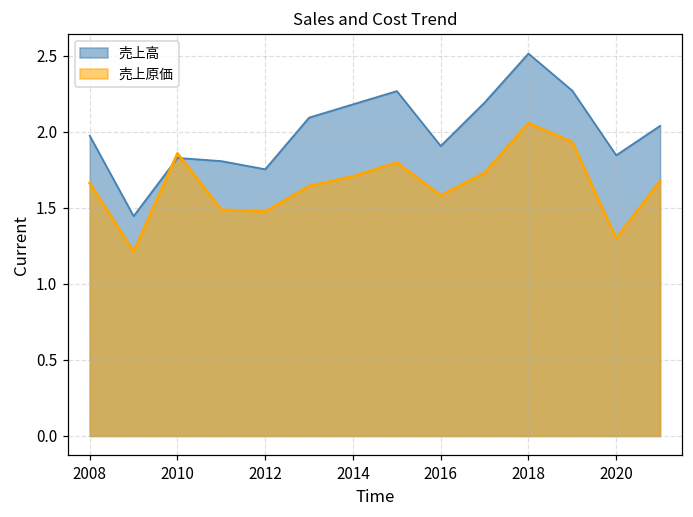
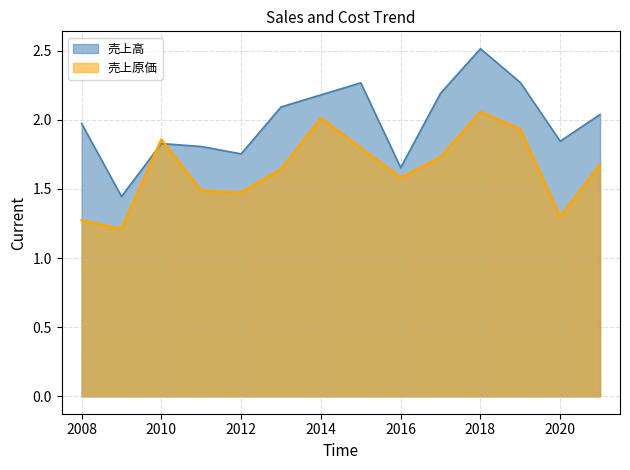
  {
    "売上高": {
      "2008": 1.97,
      "2010": 1.83,
      "2012": 1.75,
      "2014": 2.18,
-     "2016": 1.91,
+     "2016": 1.65,
      "2018": 2.51,
      "2020": 1.85
    },
    "売上原価": {
-     "2008": 1.66,
+     "2008": 1.27,
      "2010": 1.86,
      "2012": 1.48,
-     "2014": 1.71,
+     "2014": 2.01,
      "2016": 1.58,
      "2018": 2.06,
      "2020": 1.30
    }
  }
